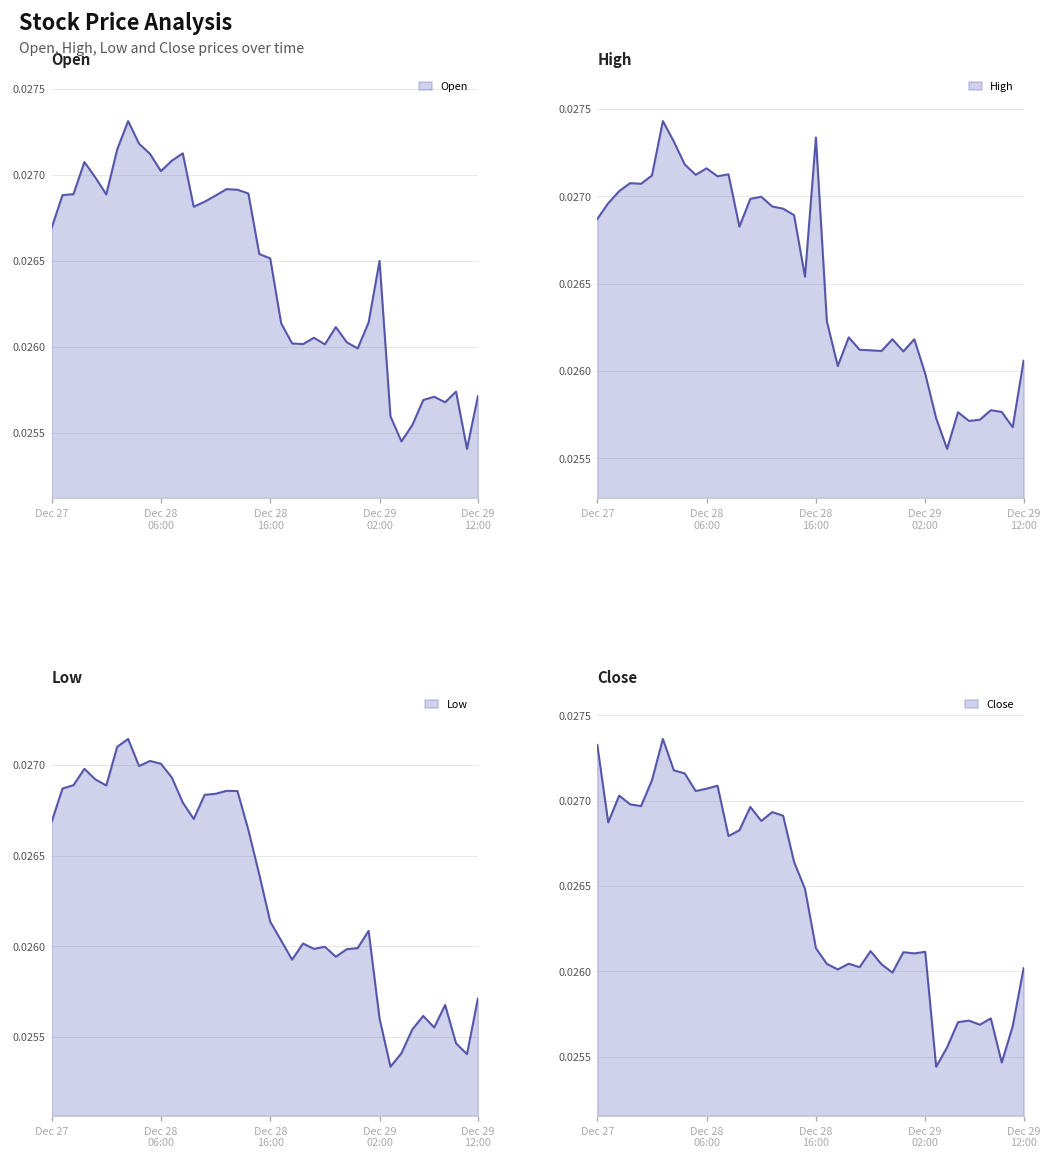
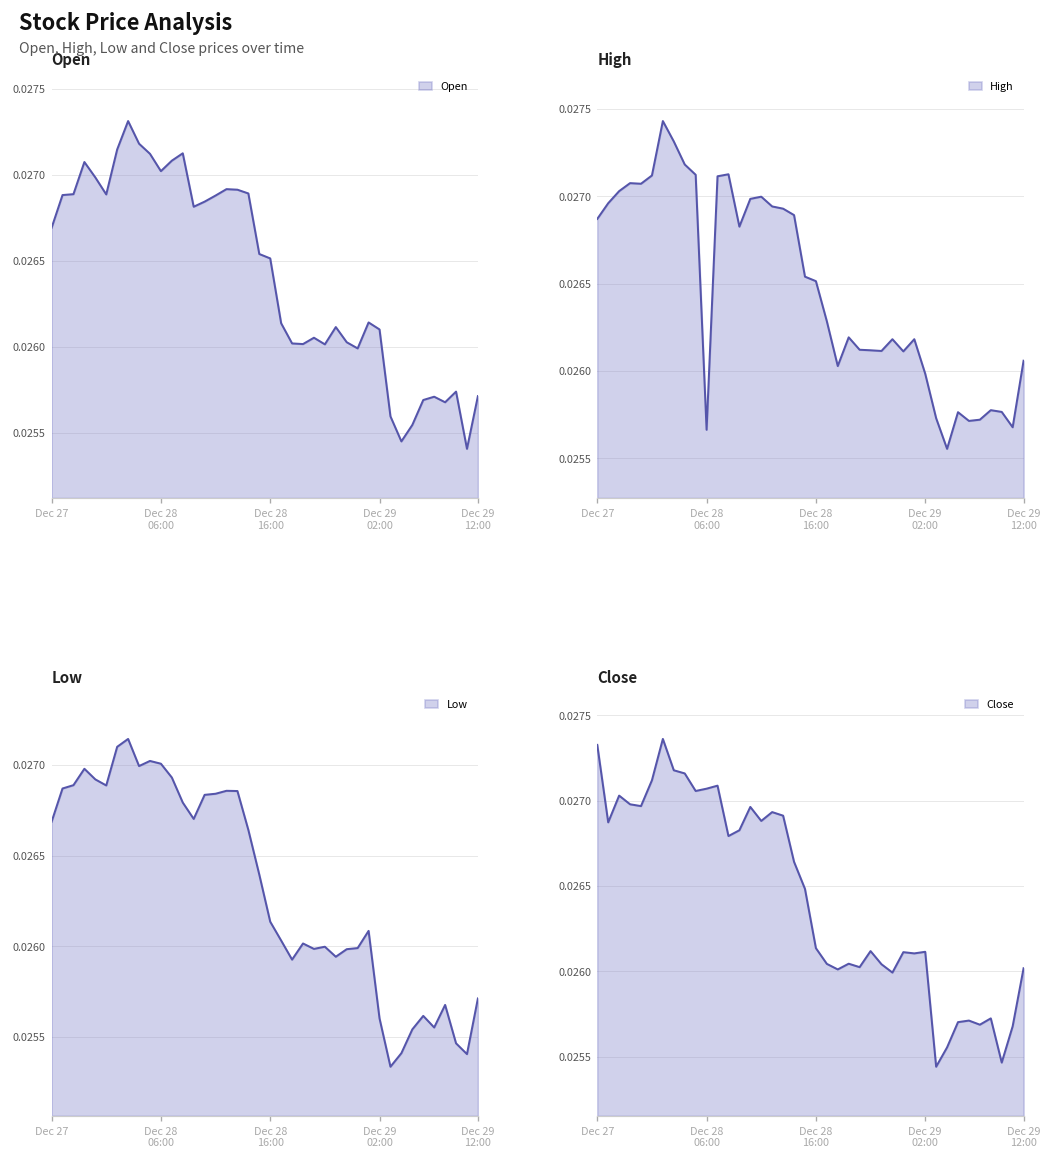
  {
    "Open": {
      "Dec 27": 0.02669,
      "Dec 28 06:00": 0.02702,
      "Dec 28 16:00": 0.02652,
-     "Dec 29 02:00": 0.02650,
+     "Dec 29 02:00": 0.02610,
      "Dec 29 12:00": 0.02571
    },
    "High": {
      "Dec 27": 0.02687,
-     "Dec 28 06:00": 0.02716,
-     "Dec 28 16:00": 0.02734,
+     "Dec 28 06:00": 0.02566,
+     "Dec 28 16:00": 0.02652,
      "Dec 29 02:00": 0.02599,
      "Dec 29 12:00": 0.02606
    },
    "Low": {
      "Dec 27": 0.02669,
      "Dec 28 06:00": 0.02701,
      "Dec 28 16:00": 0.02614,
      "Dec 29 02:00": 0.02560,
      "Dec 29 12:00": 0.02571
    },
    "Close": {
      "Dec 27": 0.02733,
      "Dec 28 06:00": 0.02707,
      "Dec 28 16:00": 0.02614,
      "Dec 29 02:00": 0.02612,
      "Dec 29 12:00": 0.02602
    }
  }
